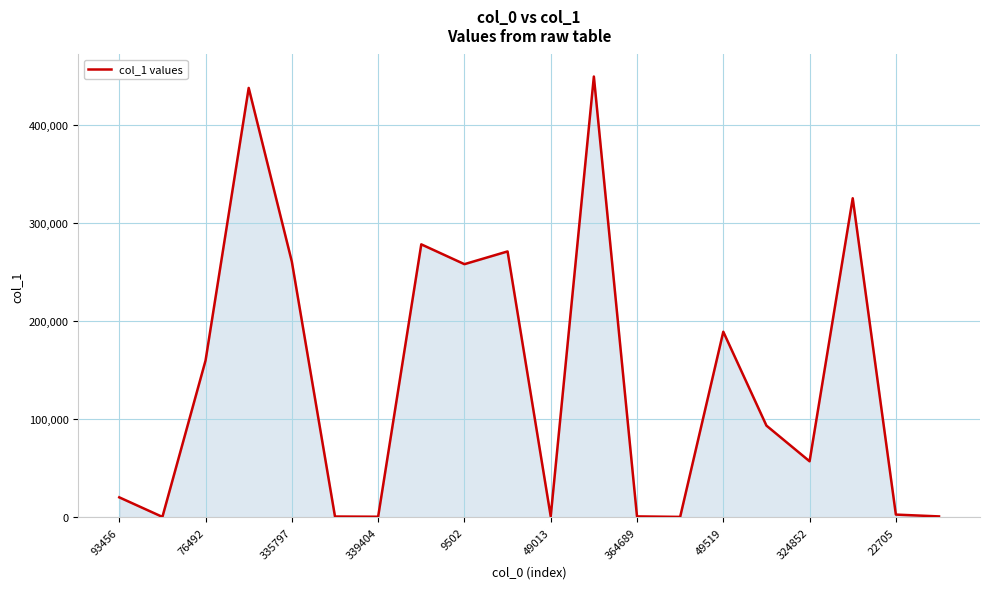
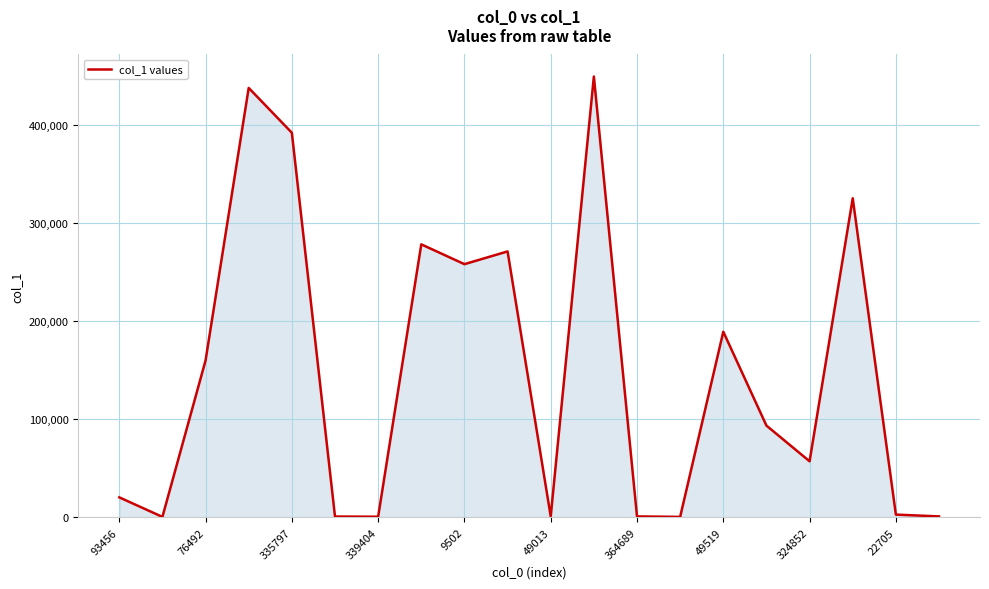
  {
    "93456": "20,000",
    "76492": "160,000",
-   "335797": "260,000",
+   "335797": "390,000",
    "339404": "0",
    "9502": "260,000",
    "49013": "0",
    "364689": "0",
    "49519": "190,000",
    "324852": "60,000",
    "22705": "0"
  }
